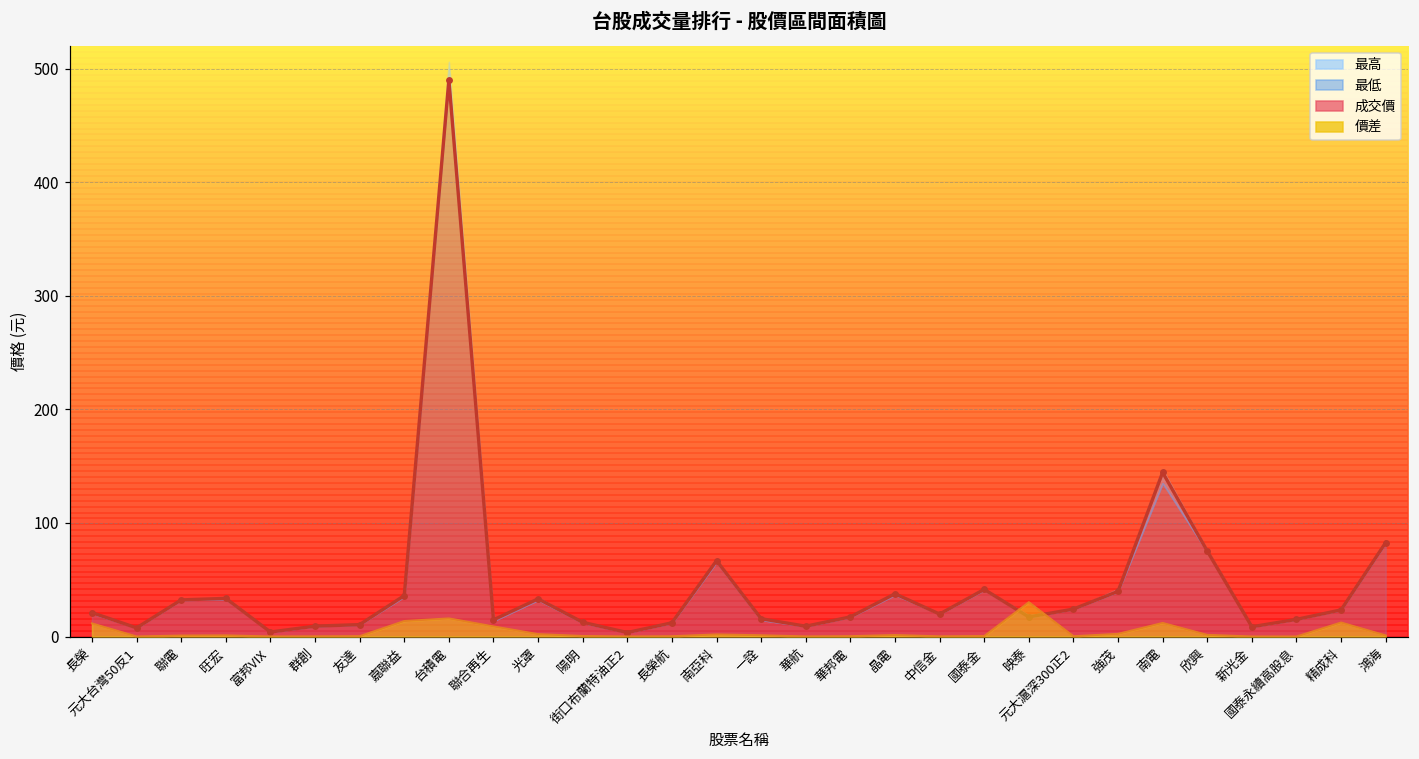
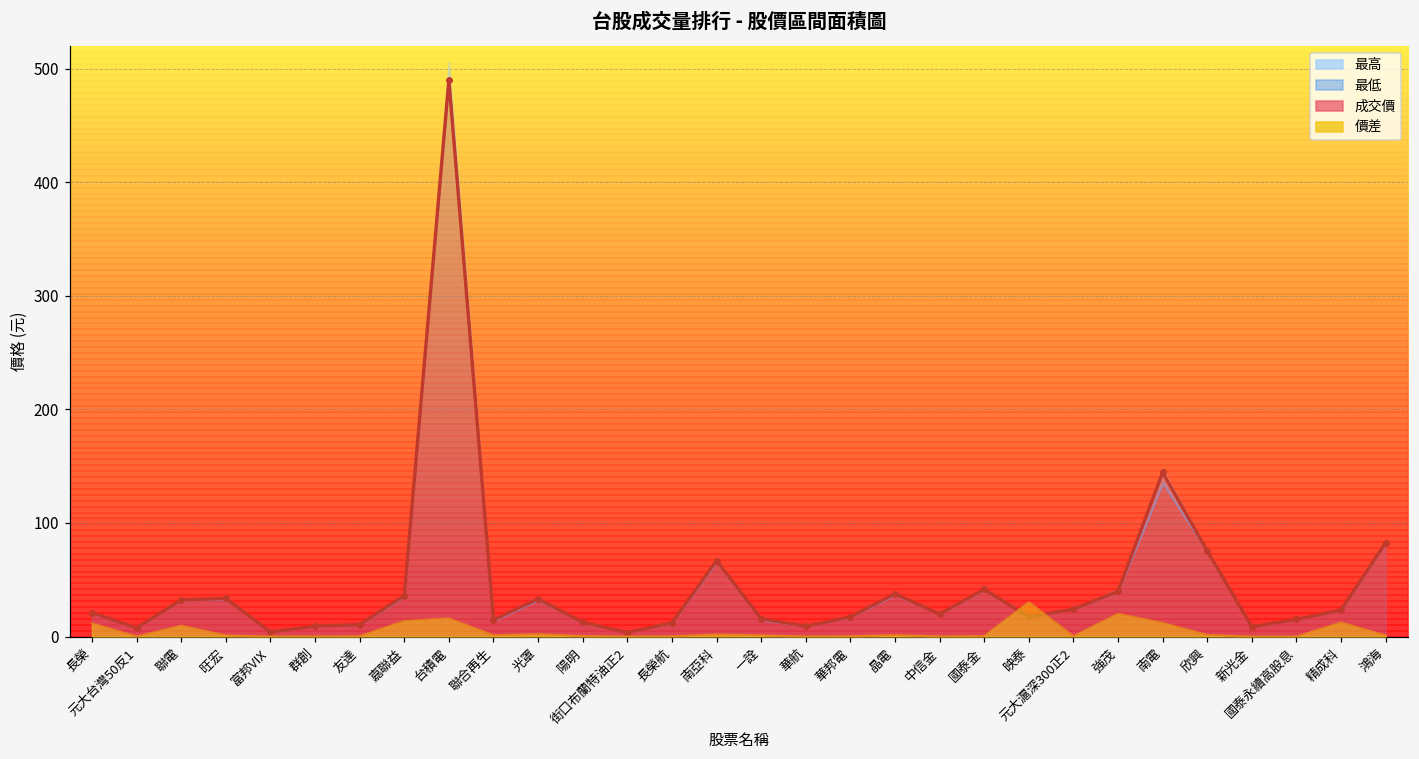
  {
    "價差": {
      "長榮": 12,
      "元大台灣50反1": 0,
-     "聯電": 1,
+     "聯電": 10,
      "旺宏": 1,
      "富邦VIX": 0,
      "群創": 0,
      "友達": 0,
      "嘉聯益": 14,
      "台積電": 16,
-     "聯合再生": 9,
+     "聯合再生": 1,
      "光罩": 2,
      "陽明": 1,
      "街口布蘭特油正2": 0,
      "長榮航": 0,
      "南亞科": 2,
      "一詮": 1,
      "華航": 0,
      "華邦電": 0,
      "晶電": 1,
      "中信金": 0,
      "國泰金": 0,
      "映泰": 30,
      "元大滬深300正2": 0,
-     "強茂": 2,
+     "強茂": 20,
      "南電": 12,
      "欣興": 2,
      "新光金": 0,
      "國泰永續高股息": 0,
      "精成科": 12,
      "鴻海": 1
    }
  }
